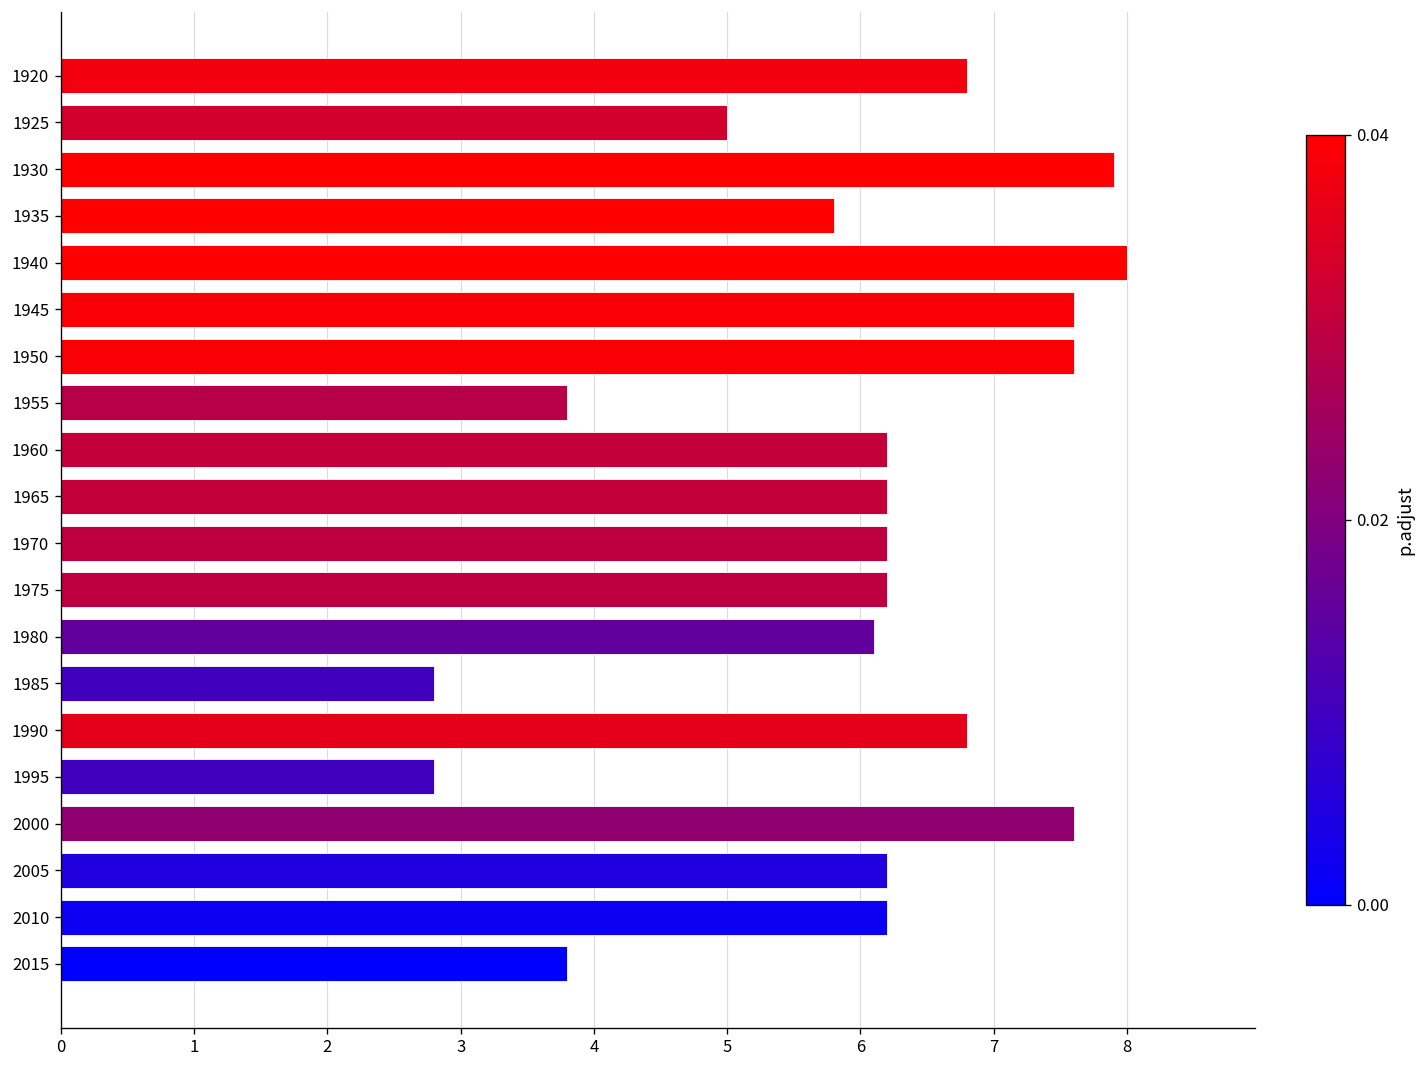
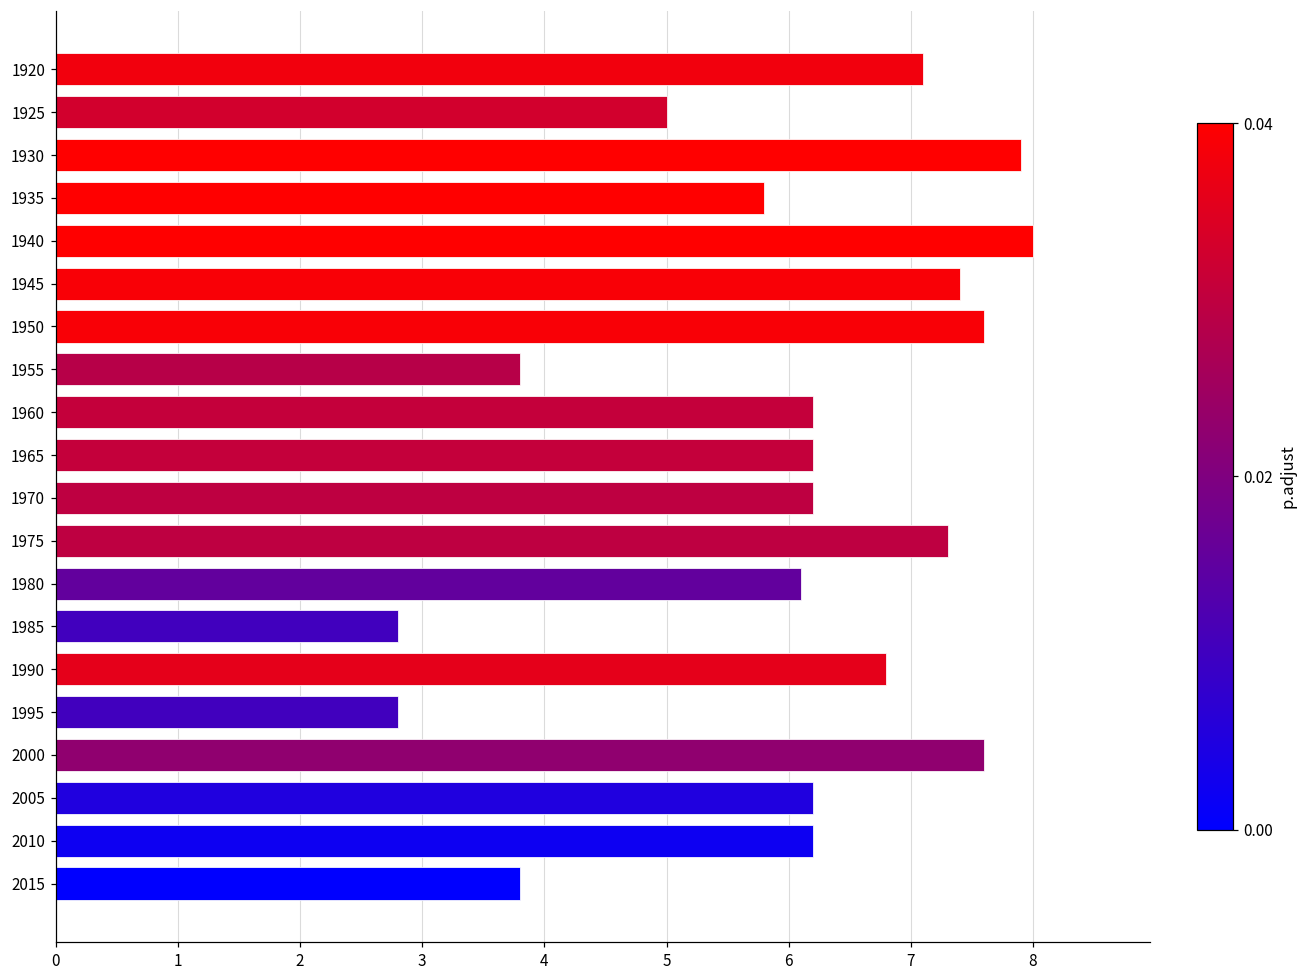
  {
-   "1920": 6.8,
+   "1920": 7.1,
    "1925": 5.0,
    "1930": 7.9,
    "1935": 5.8,
    "1940": 8.0,
-   "1945": 7.6,
+   "1945": 7.4,
    "1950": 7.6,
    "1955": 3.8,
    "1960": 6.2,
    "1965": 6.2,
    "1970": 6.2,
-   "1975": 6.2,
+   "1975": 7.3,
    "1980": 6.1,
    "1985": 2.8,
    "1990": 6.8,
    "1995": 2.8,
    "2000": 7.6,
    "2005": 6.2,
    "2010": 6.2,
    "2015": 3.8
  }
